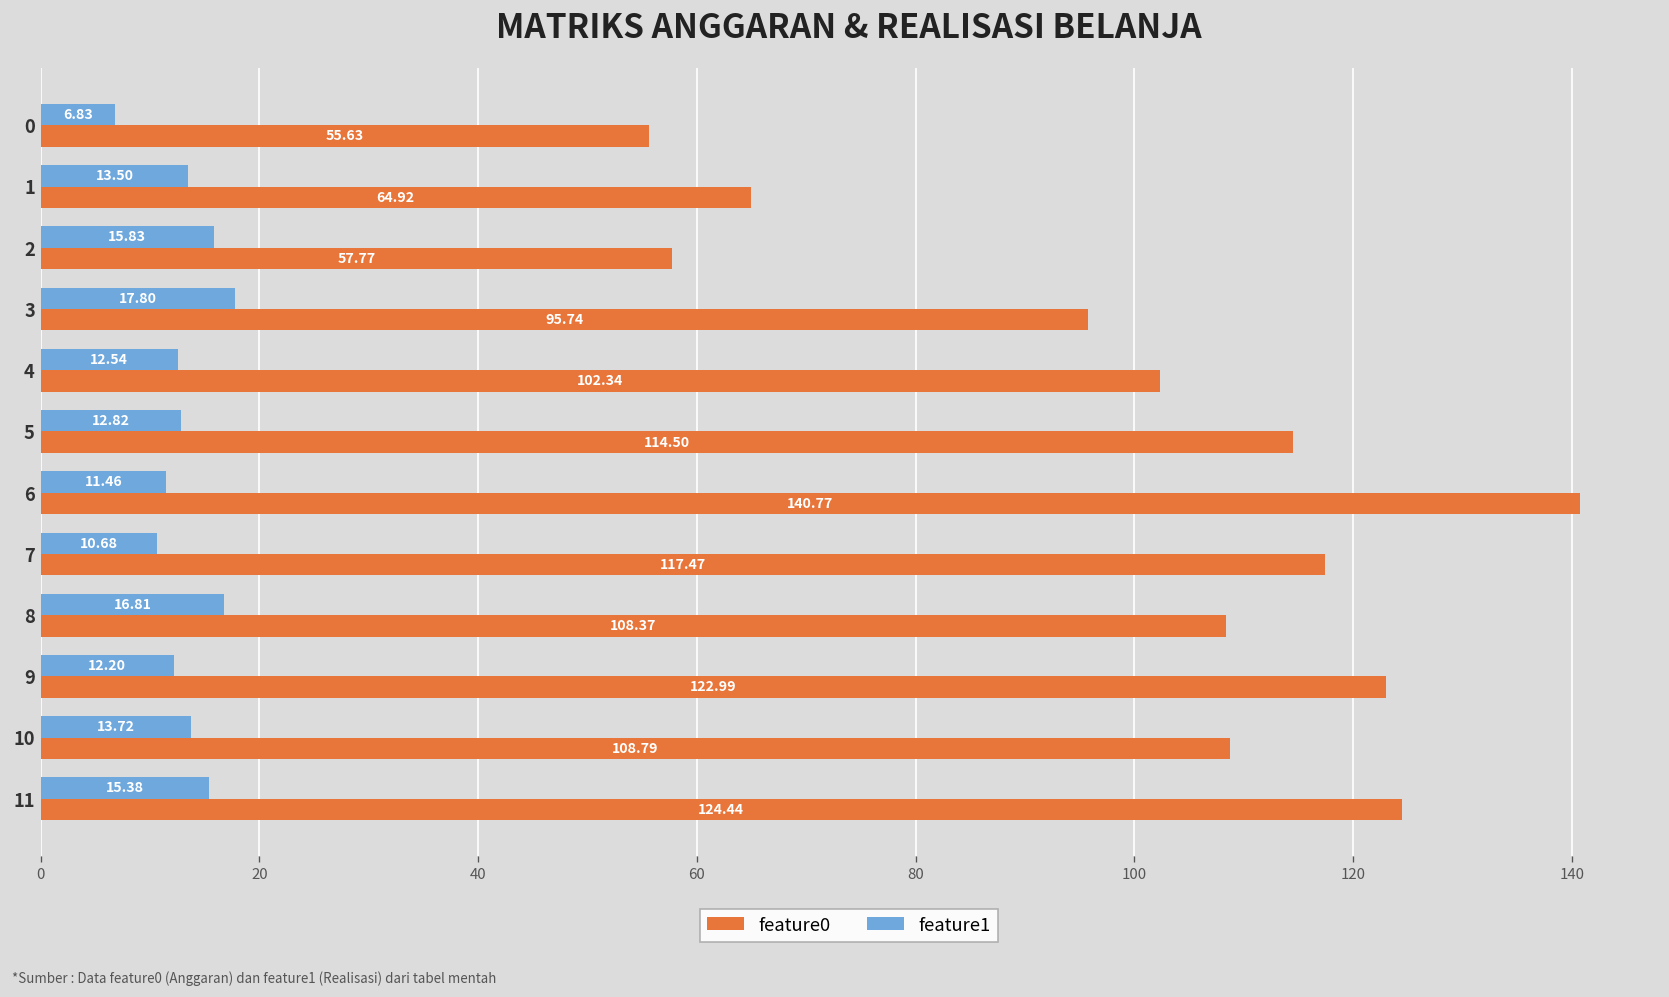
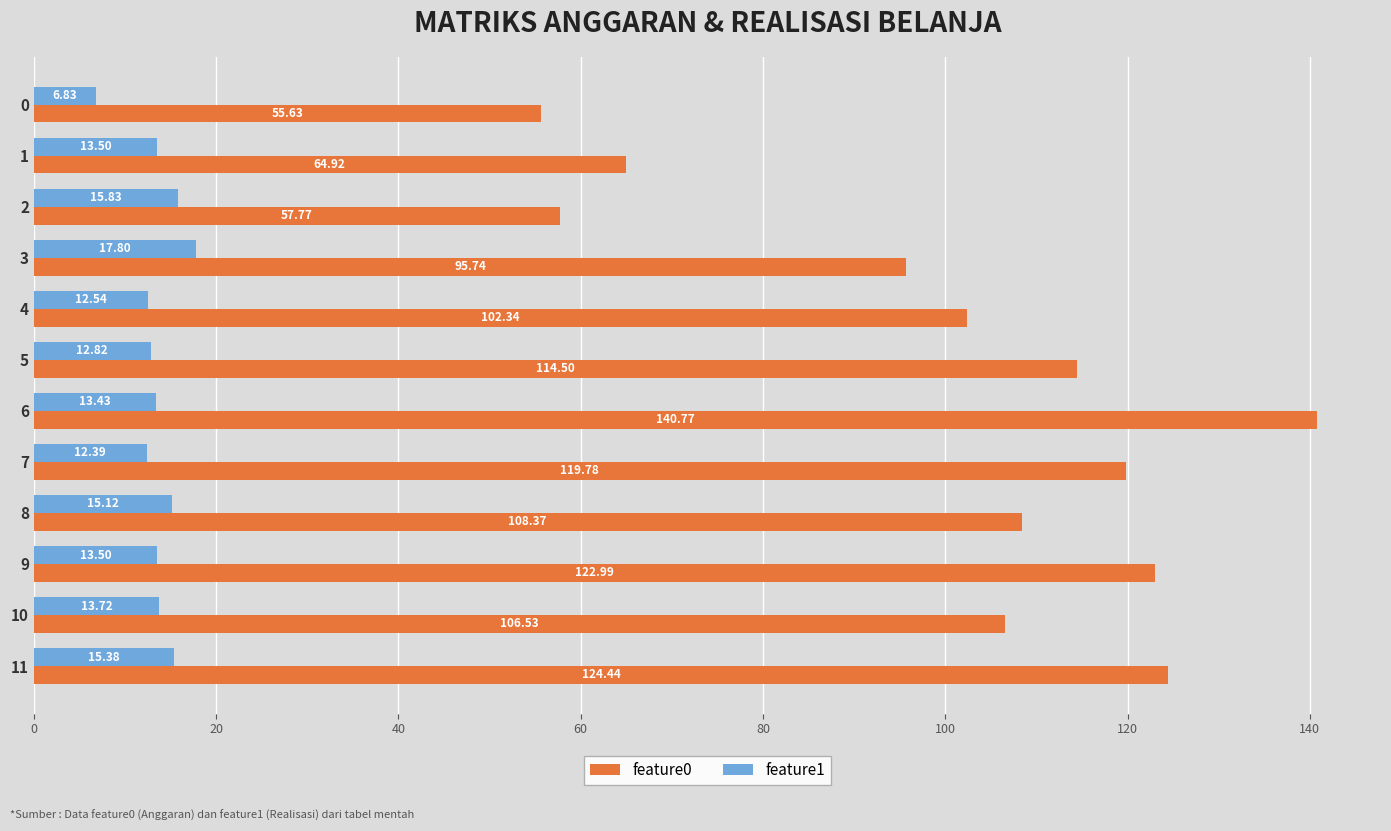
  {
    "feature0": {
      "0": 55.63,
      "1": 64.92,
      "2": 57.77,
      "3": 95.74,
      "4": 102.34,
      "5": 114.50,
      "6": 140.77,
-     "7": 117.47,
+     "7": 119.78,
      "8": 108.37,
      "9": 122.99,
-     "10": 108.79,
+     "10": 106.53,
      "11": 124.44
    },
    "feature1": {
      "0": 6.83,
      "1": 13.50,
      "2": 15.83,
      "3": 17.80,
      "4": 12.54,
      "5": 12.82,
-     "6": 11.46,
-     "7": 10.68,
-     "8": 16.81,
-     "9": 12.20,
+     "6": 13.43,
+     "7": 12.39,
+     "8": 15.12,
+     "9": 13.50,
      "10": 13.72,
      "11": 15.38
    }
  }
